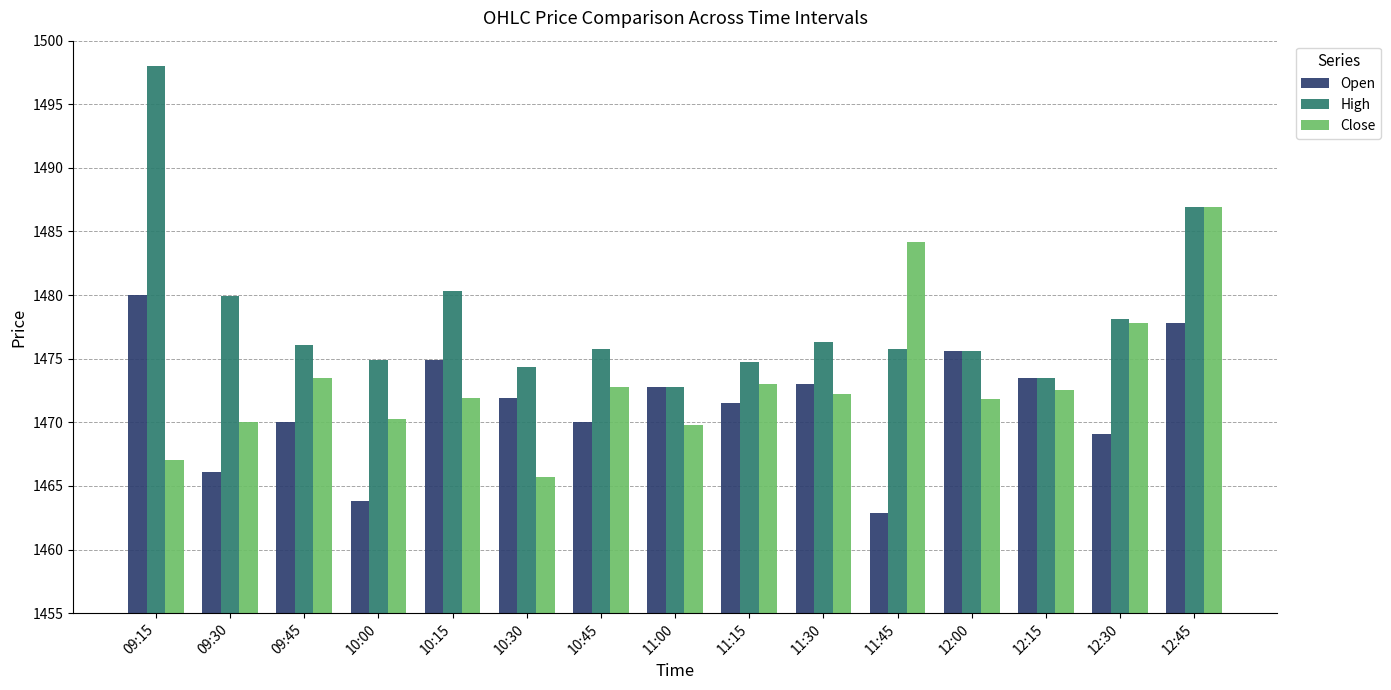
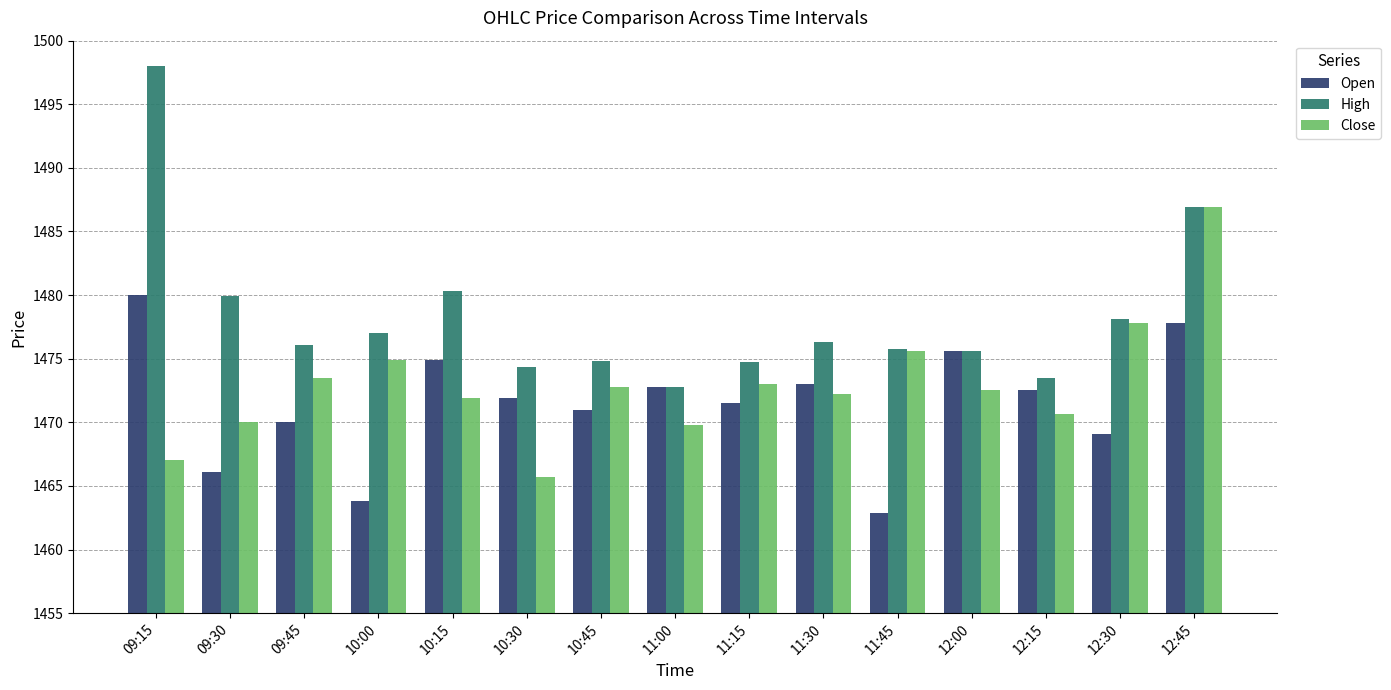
  {
    "Open": {
      "09:15": 1480.0,
      "09:30": 1466.1,
      "09:45": 1470.0,
      "10:00": 1463.8,
      "10:15": 1474.9,
      "10:30": 1471.9,
-     "10:45": 1470,
+     "10:45": 1471,
      "11:00": 1472.8,
      "11:15": 1471.5,
      "11:30": 1473.1,
      "11:45": 1462.9,
      "12:00": 1475.6,
-     "12:15": 1473.5,
+     "12:15": 1472.6,
      "12:30": 1469.1,
      "12:45": 1477.8
    },
    "High": {
      "09:15": 1498.0,
      "09:30": 1479.9,
      "09:45": 1476.1,
-     "10:00": 1474.9,
+     "10:00": 1477.0,
      "10:15": 1480.3,
      "10:30": 1474.4,
-     "10:45": 1475.8,
+     "10:45": 1474.8,
      "11:00": 1472.8,
      "11:15": 1474.8,
      "11:30": 1476.3,
      "11:45": 1475.8,
      "12:00": 1475.6,
      "12:15": 1473.5,
      "12:30": 1478.1,
      "12:45": 1486.9
    },
    "Close": {
      "09:15": 1467.0,
      "09:30": 1470.0,
      "09:45": 1473.5,
-     "10:00": 1470.3,
+     "10:00": 1474.9,
      "10:15": 1471.9,
      "10:30": 1465.7,
      "10:45": 1472.8,
      "11:00": 1469.8,
      "11:15": 1473.1,
      "11:30": 1472.2,
-     "11:45": 1484.2,
-     "12:00": 1471.8,
-     "12:15": 1472.5,
+     "11:45": 1475.6,
+     "12:00": 1472.6,
+     "12:15": 1470.7,
      "12:30": 1477.8,
      "12:45": 1486.9
    }
  }
